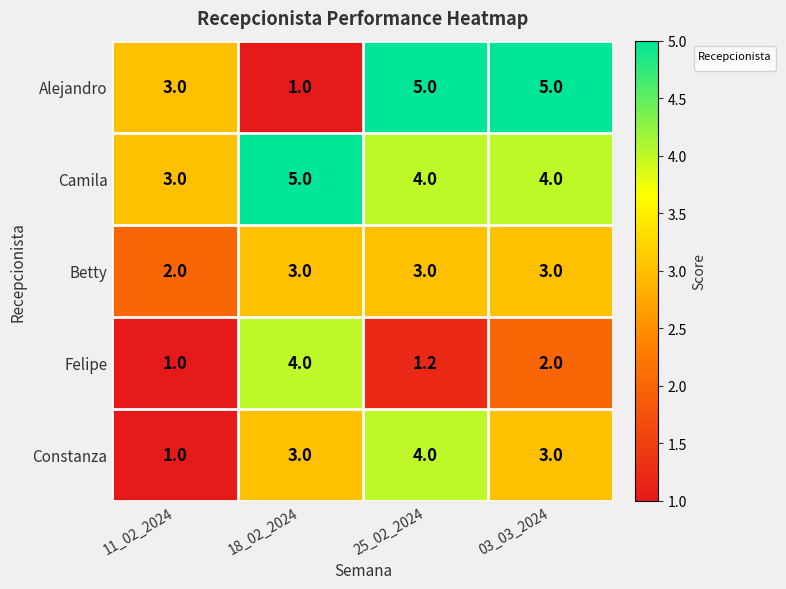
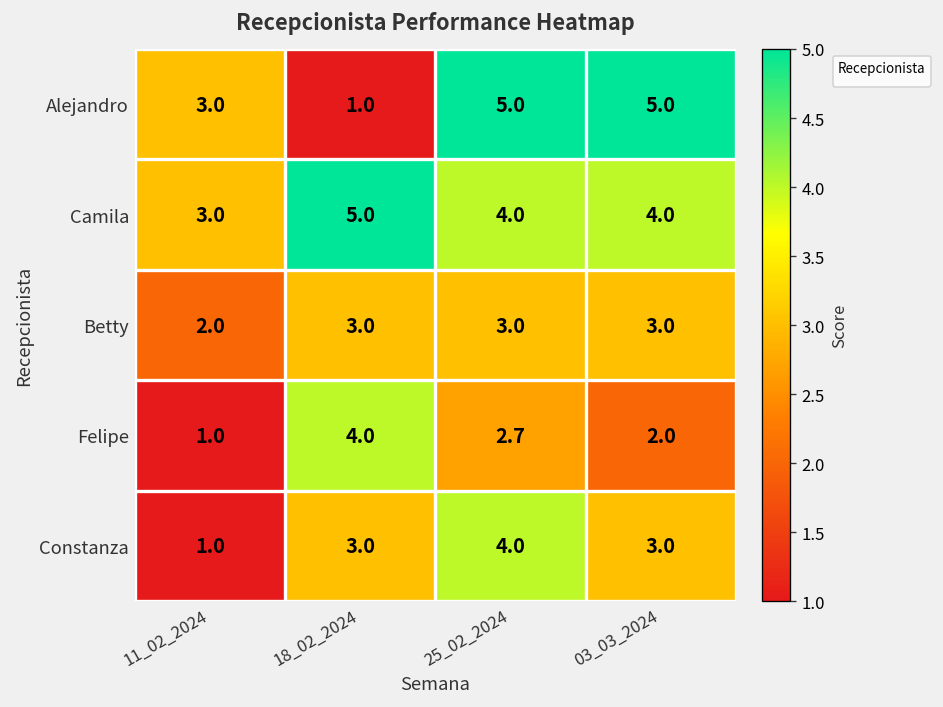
  {
    "Alejandro": {
      "11_02_2024": 3.0,
      "18_02_2024": 1.0,
      "25_02_2024": 5.0,
      "03_03_2024": 5.0
    },
    "Camila": {
      "11_02_2024": 3.0,
      "18_02_2024": 5.0,
      "25_02_2024": 4.0,
      "03_03_2024": 4.0
    },
    "Betty": {
      "11_02_2024": 2.0,
      "18_02_2024": 3.0,
      "25_02_2024": 3.0,
      "03_03_2024": 3.0
    },
    "Felipe": {
      "11_02_2024": 1.0,
      "18_02_2024": 4.0,
-     "25_02_2024": 1.2,
+     "25_02_2024": 2.7,
      "03_03_2024": 2.0
    },
    "Constanza": {
      "11_02_2024": 1.0,
      "18_02_2024": 3.0,
      "25_02_2024": 4.0,
      "03_03_2024": 3.0
    }
  }
